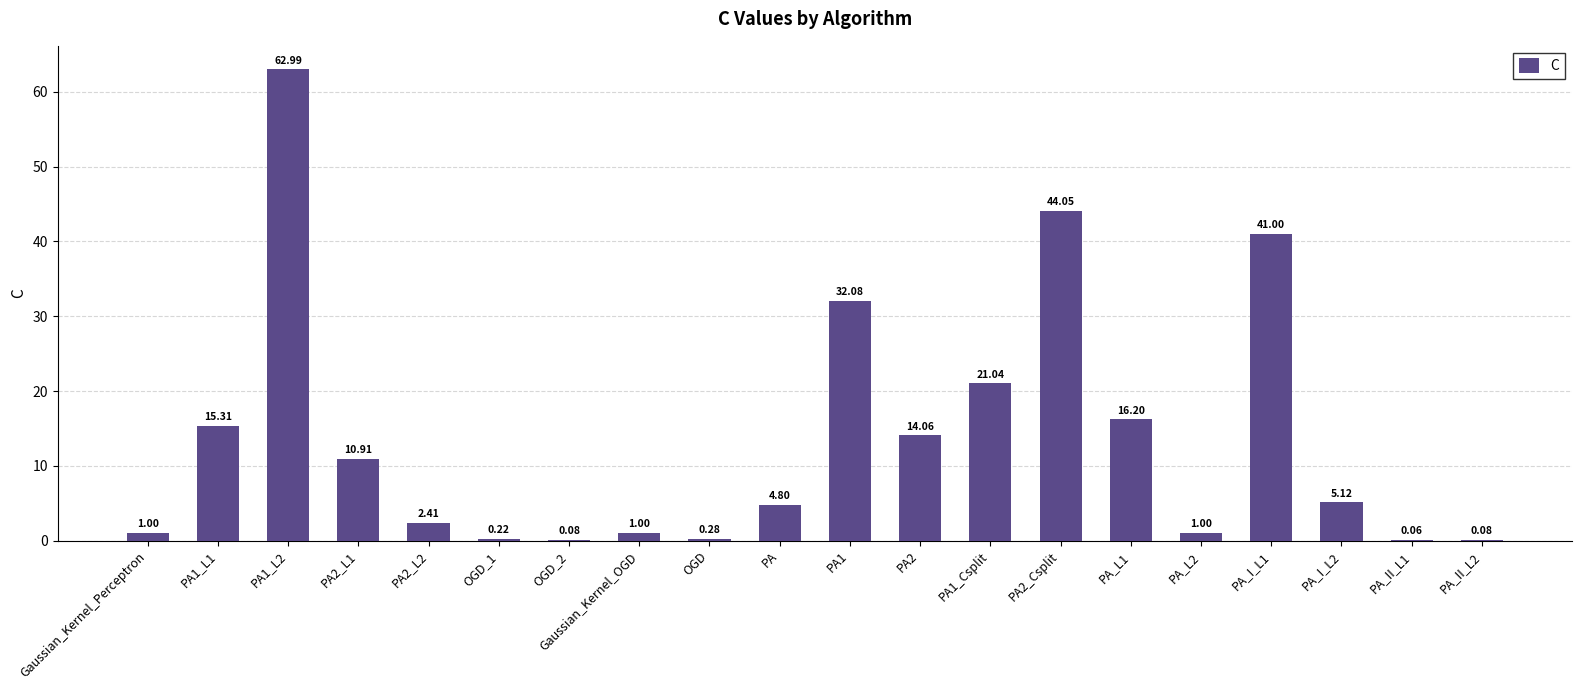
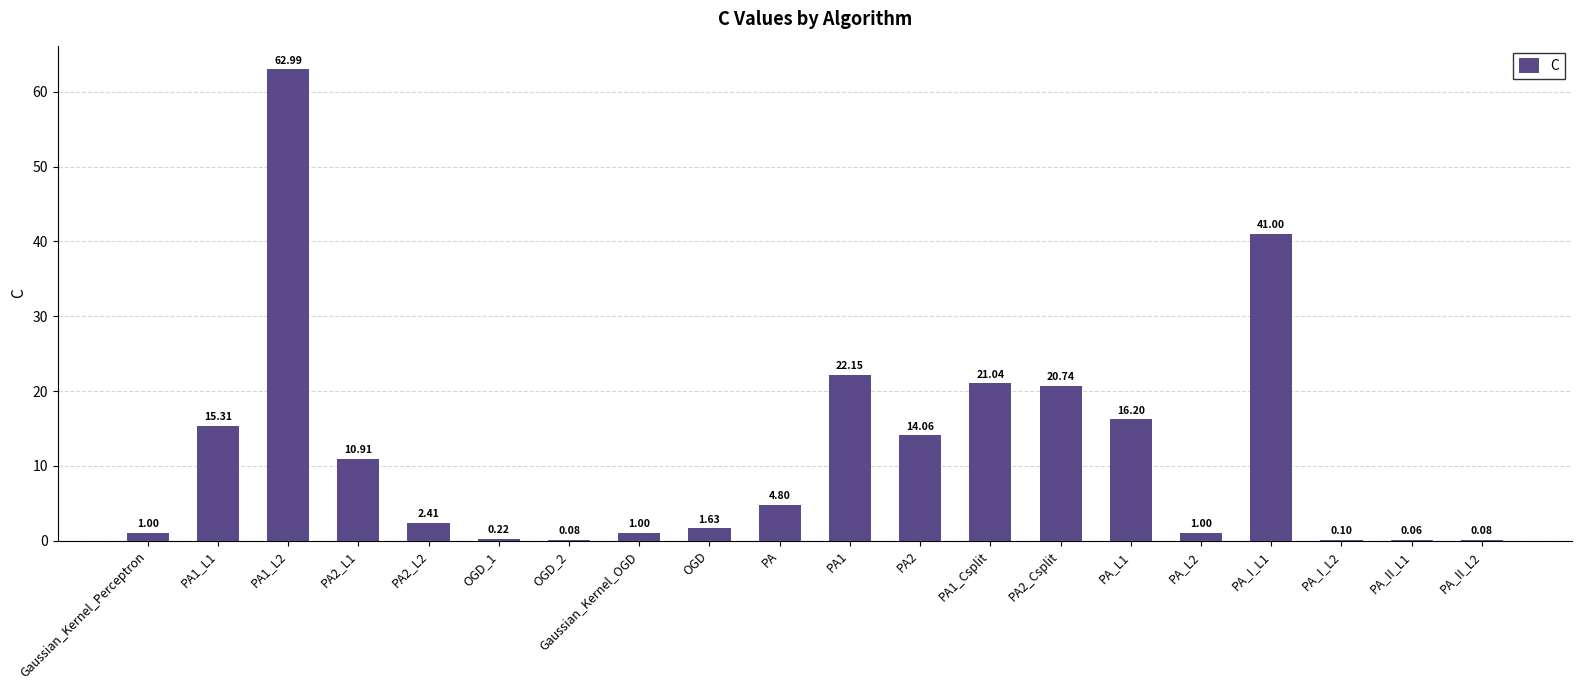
  {
    "Gaussian_Kernel_Perceptron": 1.00,
    "PA1_L1": 15.31,
    "PA1_L2": 62.99,
    "PA2_L1": 10.91,
    "PA2_L2": 2.41,
    "OGD_1": 0.22,
    "OGD_2": 0.08,
    "Gaussian_Kernel_OGD": 1.00,
-   "OGD": 0.28,
+   "OGD": 1.63,
    "PA": 4.80,
-   "PA1": 32.08,
+   "PA1": 22.15,
    "PA2": 14.06,
    "PA1_Csplit": 21.04,
-   "PA2_Csplit": 44.05,
+   "PA2_Csplit": 20.74,
    "PA_L1": 16.20,
    "PA_L2": 1.00,
    "PA_I_L1": 41.00,
-   "PA_I_L2": 5.12,
+   "PA_I_L2": 0.10,
    "PA_II_L1": 0.06,
    "PA_II_L2": 0.08
  }
